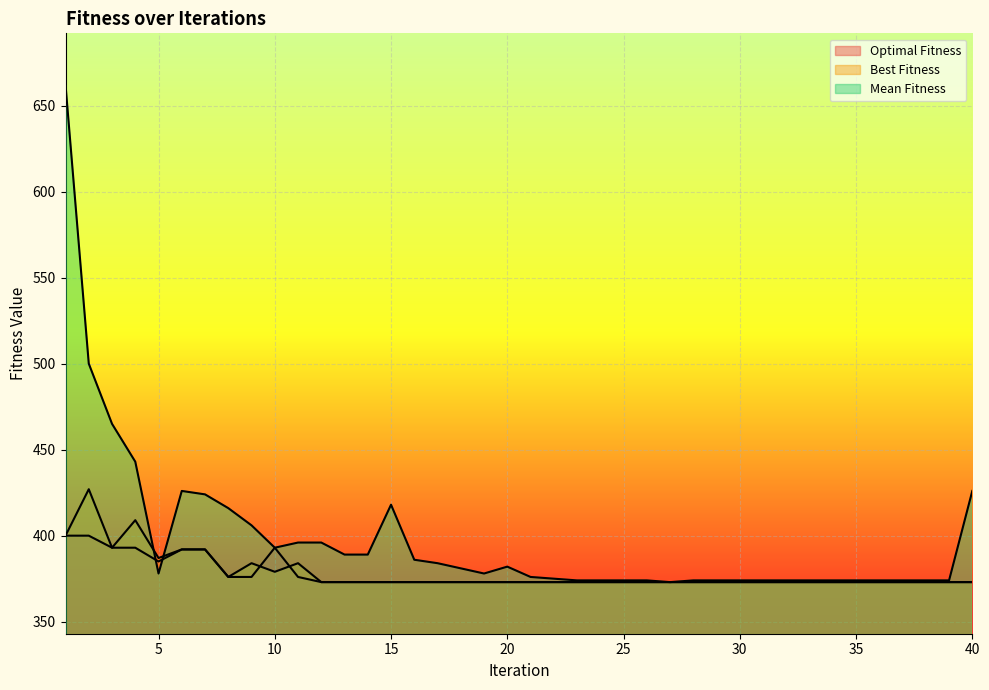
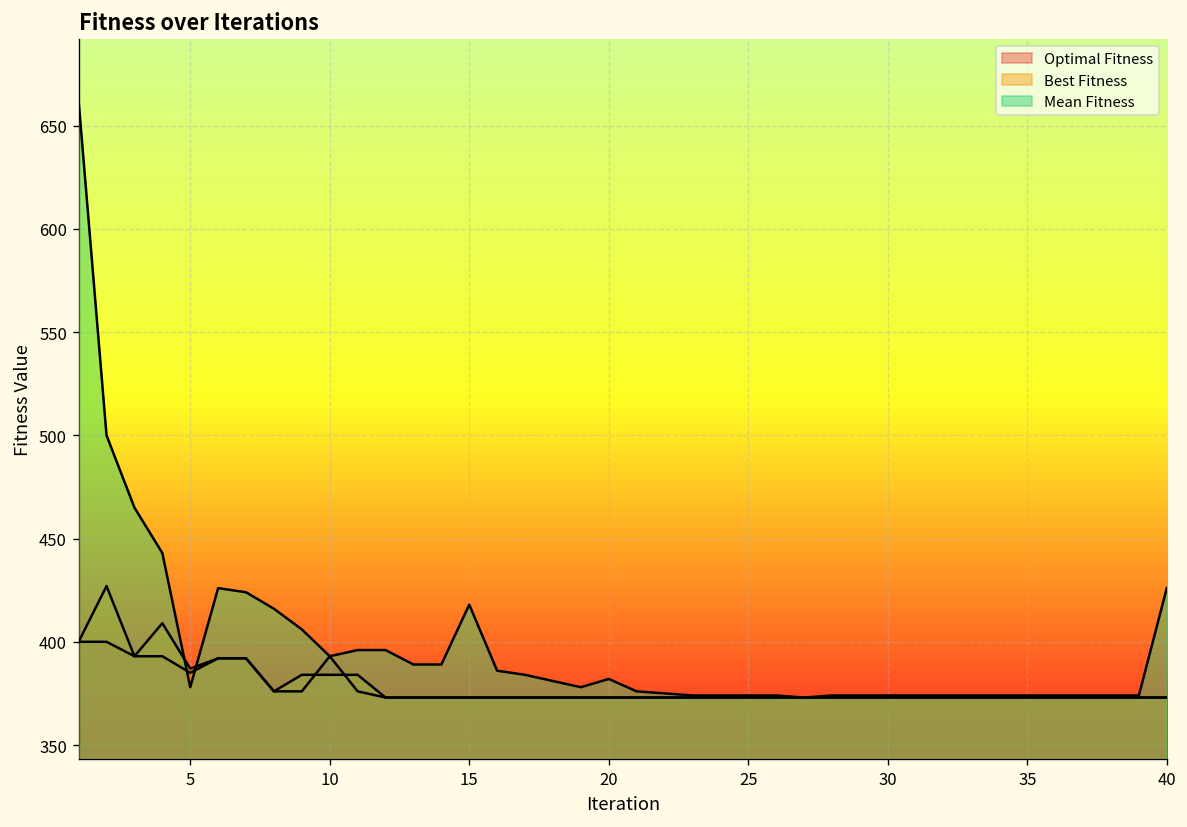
  {
    "Optimal Fitness": {
      "5": 385
    },
    "Best Fitness": {
      "5": 387,
-     "10": 379
+     "10": 384
    },
    "Mean Fitness": {
      "5": 378,
      "15": 418,
      "20": 382,
      "40": 426
    }
  }
